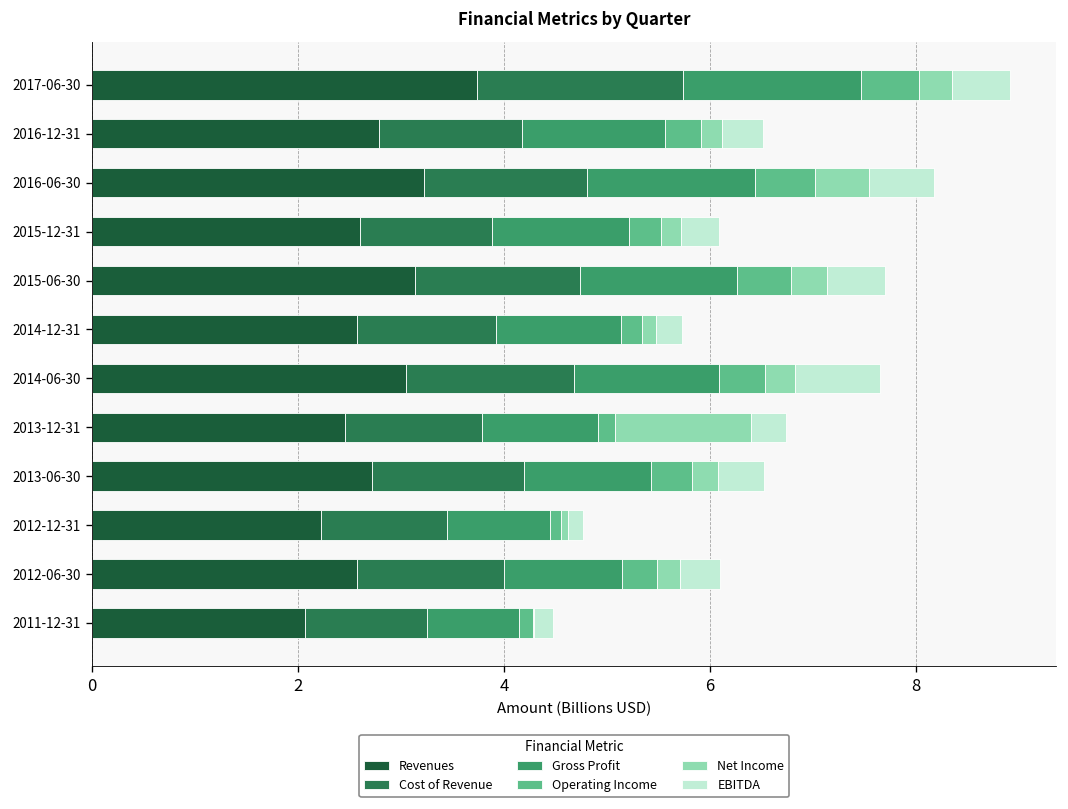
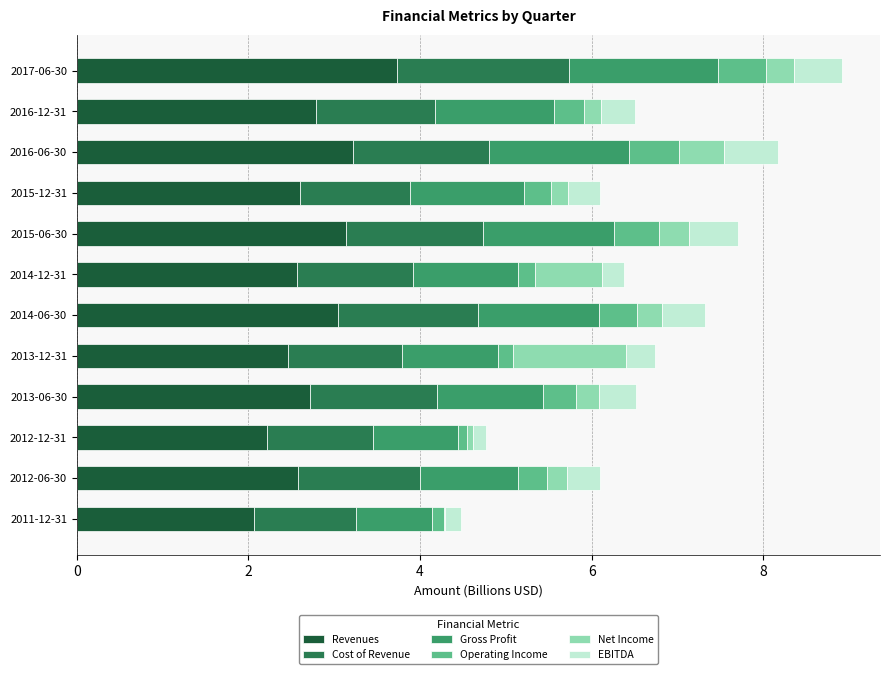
  {
    "Net Income": {
      "2017-06-30": 0.3,
      "2016-12-31": 0.2,
      "2016-06-30": 0.5,
      "2015-12-31": 0.2,
      "2015-06-30": 0.3,
-     "2014-12-31": 0.1,
+     "2014-12-31": 0.8,
      "2014-06-30": 0.3,
      "2013-12-31": 1.3,
      "2013-06-30": 0.3,
      "2012-12-31": 0.1,
      "2012-06-30": 0.2
    },
    "EBITDA": {
      "2017-06-30": 0.6,
      "2016-12-31": 0.4,
      "2016-06-30": 0.6,
      "2015-12-31": 0.4,
      "2015-06-30": 0.6,
      "2014-12-31": 0.3,
-     "2014-06-30": 0.8,
+     "2014-06-30": 0.5,
      "2013-12-31": 0.3,
      "2013-06-30": 0.4,
      "2012-12-31": 0.2,
      "2012-06-30": 0.4,
      "2011-12-31": 0.2
    }
  }
